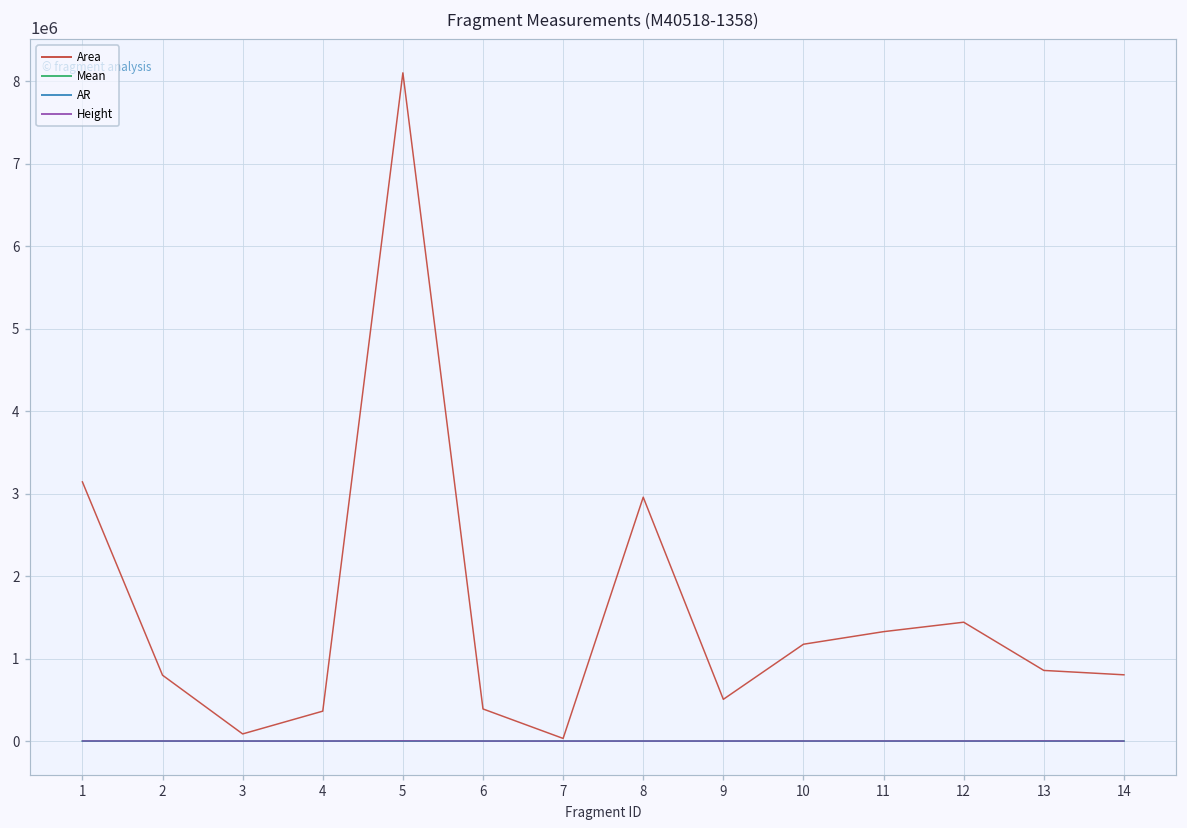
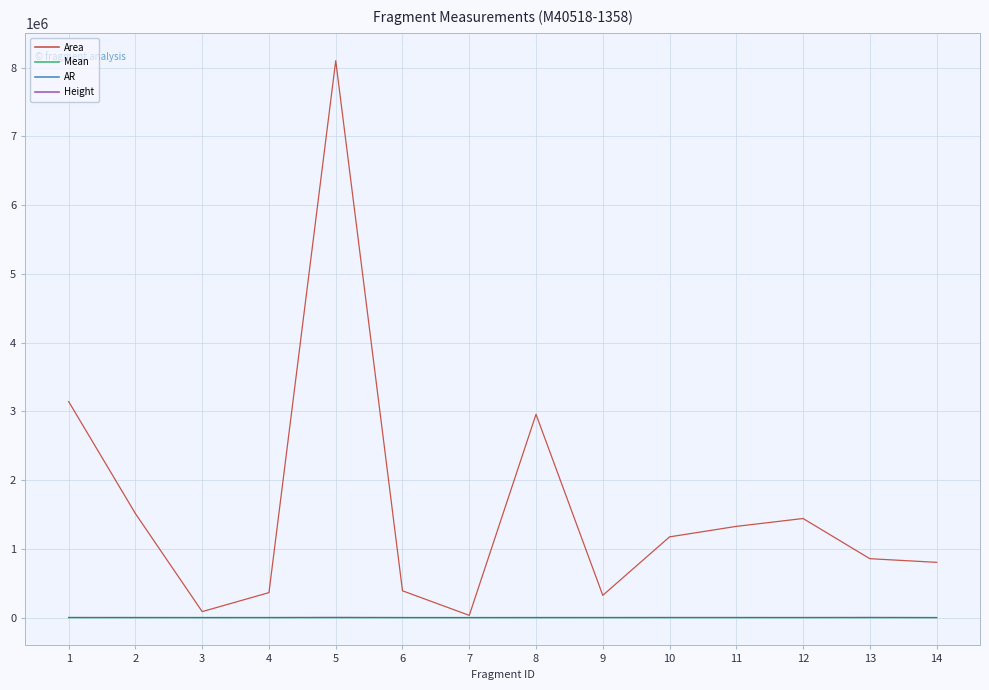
  {
    "Area": {
      "1": 3100000,
-     "2": 800000,
+     "2": 1500000,
      "3": 100000,
      "4": 400000,
      "5": 8100000,
      "6": 400000,
      "8": 3000000,
-     "9": 500000,
+     "9": 300000,
      "10": 1200000,
      "11": 1300000,
      "12": 1400000,
      "13": 900000,
      "14": 800000
    }
  }
